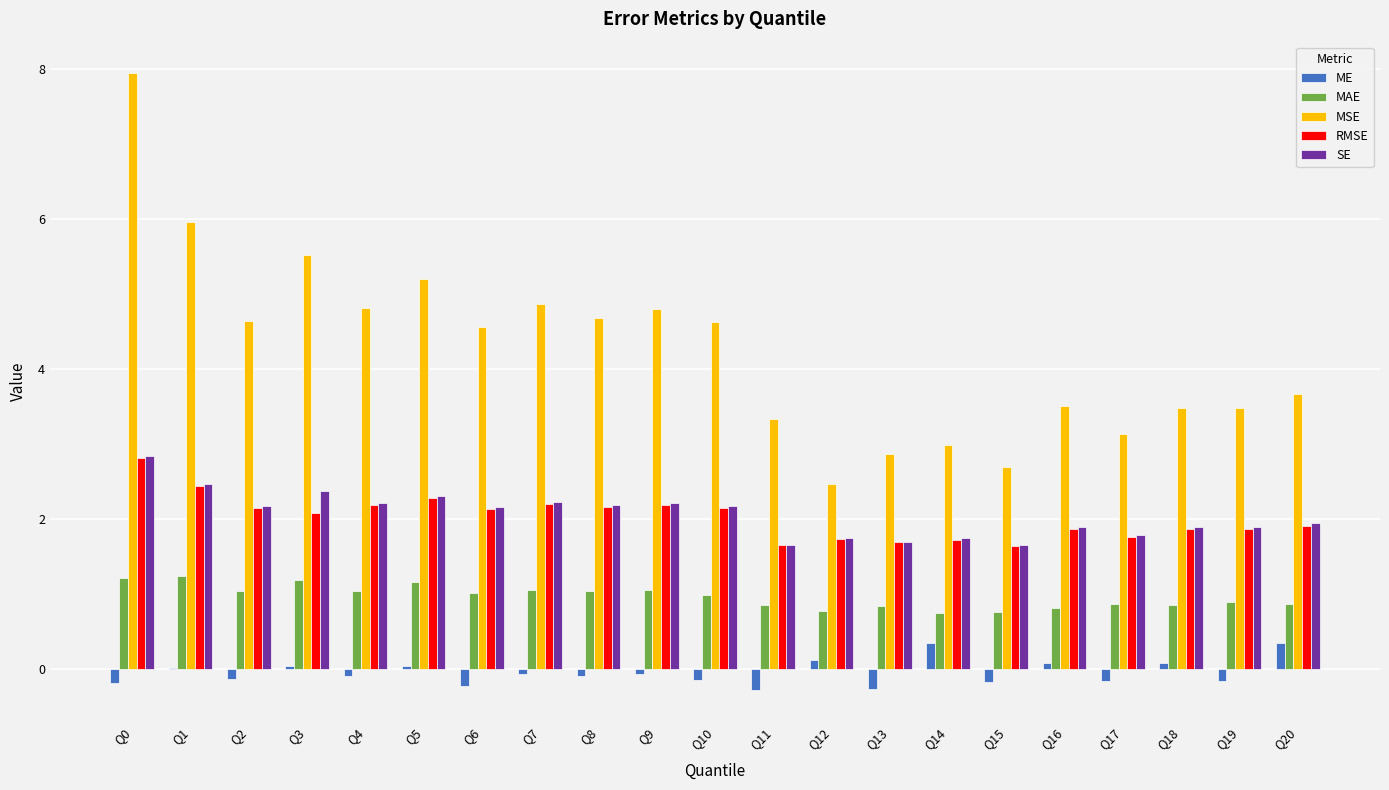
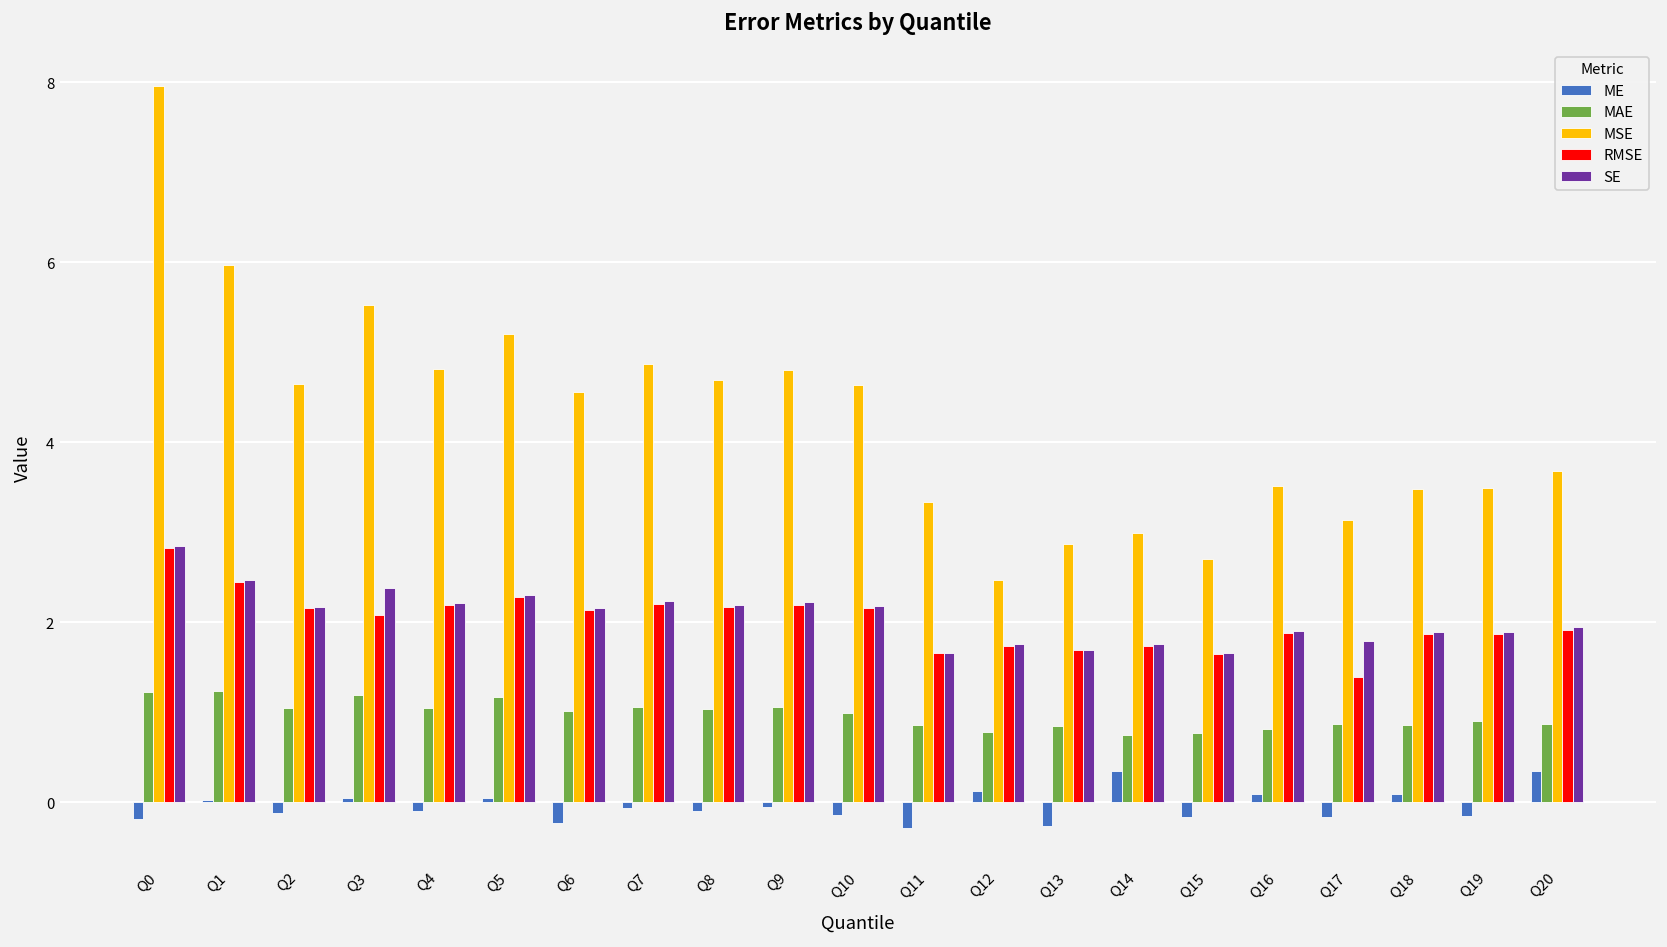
  {
    "ME": {
      "Q0": -0.2,
      "Q2": -0.1,
      "Q3": 0.0,
      "Q4": -0.1,
      "Q5": 0.0,
      "Q6": -0.2,
      "Q7": -0.1,
      "Q8": -0.1,
      "Q9": -0.1,
      "Q10": -0.1,
      "Q11": -0.3,
      "Q12": 0.1,
      "Q13": -0.3,
      "Q14": 0.3,
      "Q15": -0.2,
      "Q16": 0.1,
      "Q17": -0.2,
      "Q18": 0.1,
      "Q19": -0.1,
      "Q20": 0.3
    },
    "MAE": {
      "Q0": 1.2,
      "Q1": 1.2,
      "Q2": 1.0,
      "Q3": 1.2,
      "Q4": 1.0,
      "Q5": 1.2,
      "Q6": 1.0,
      "Q7": 1.1,
      "Q8": 1.0,
      "Q9": 1.1,
      "Q10": 1.0,
      "Q11": 0.9,
      "Q12": 0.8,
      "Q13": 0.8,
      "Q14": 0.7,
      "Q15": 0.8,
      "Q16": 0.8,
      "Q17": 0.9,
      "Q18": 0.9,
      "Q19": 0.9,
      "Q20": 0.9
    },
    "MSE": {
      "Q0": 8.0,
      "Q1": 6.0,
      "Q2": 4.6,
      "Q3": 5.5,
      "Q4": 4.8,
      "Q5": 5.2,
      "Q6": 4.6,
      "Q7": 4.9,
      "Q8": 4.7,
      "Q9": 4.8,
      "Q10": 4.6,
      "Q11": 3.3,
      "Q12": 2.5,
      "Q13": 2.9,
      "Q14": 3.0,
      "Q15": 2.7,
      "Q16": 3.5,
      "Q17": 3.1,
      "Q18": 3.5,
      "Q19": 3.5,
      "Q20": 3.7
    },
    "RMSE": {
      "Q0": 2.8,
      "Q1": 2.4,
      "Q2": 2.2,
      "Q3": 2.1,
      "Q4": 2.2,
      "Q5": 2.3,
      "Q6": 2.1,
      "Q7": 2.2,
      "Q8": 2.2,
      "Q9": 2.2,
      "Q10": 2.2,
      "Q11": 1.7,
      "Q12": 1.7,
      "Q13": 1.7,
      "Q14": 1.7,
      "Q15": 1.6,
      "Q16": 1.9,
-     "Q17": 1.8,
+     "Q17": 1.4,
      "Q18": 1.9,
      "Q19": 1.9,
      "Q20": 1.9
    },
    "SE": {
      "Q0": 2.8,
      "Q1": 2.5,
      "Q2": 2.2,
      "Q3": 2.4,
      "Q4": 2.2,
      "Q5": 2.3,
      "Q6": 2.2,
      "Q7": 2.2,
      "Q8": 2.2,
      "Q9": 2.2,
      "Q10": 2.2,
      "Q11": 1.7,
      "Q12": 1.8,
      "Q13": 1.7,
      "Q14": 1.8,
      "Q15": 1.7,
      "Q16": 1.9,
      "Q17": 1.8,
      "Q18": 1.9,
      "Q19": 1.9,
      "Q20": 1.9
    }
  }
